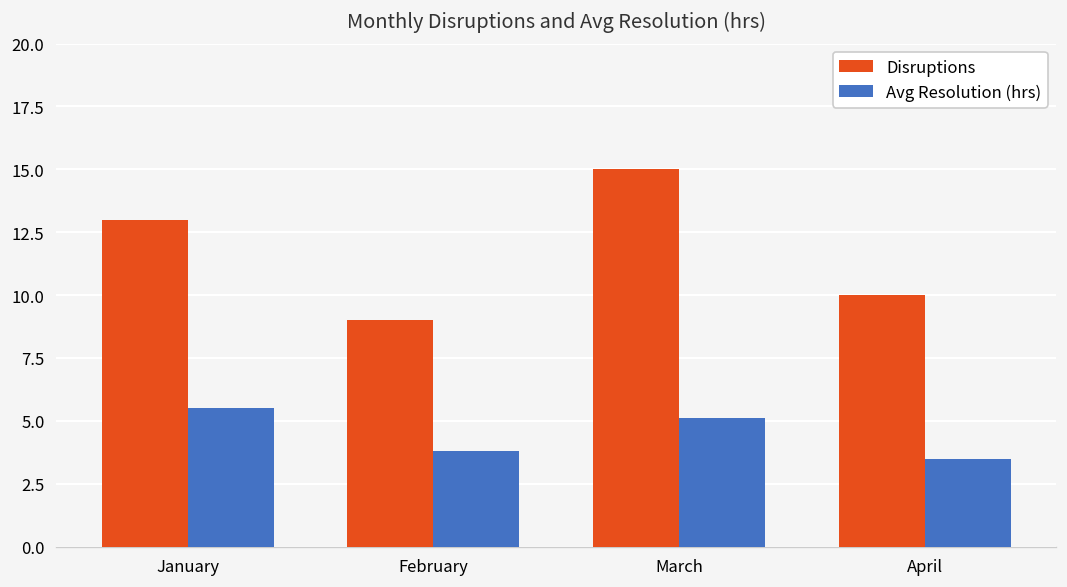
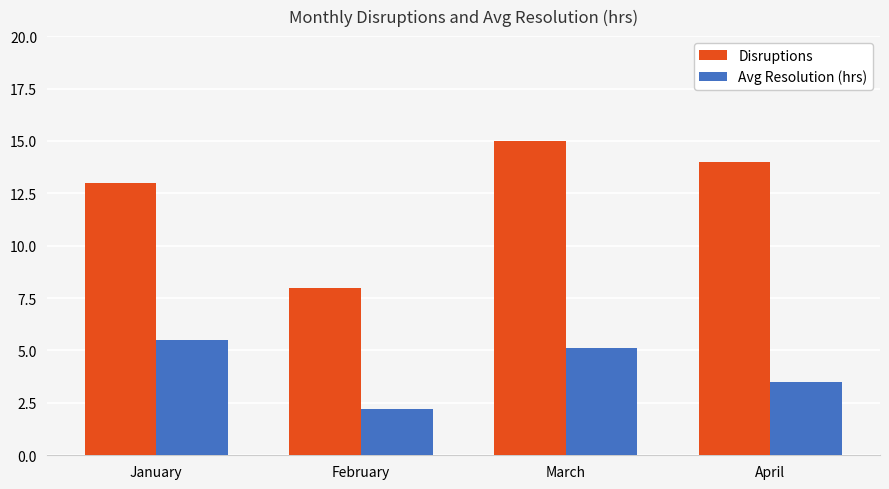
  {
    "Disruptions": {
      "January": 13,
-     "February": 9,
+     "February": 8,
      "March": 15,
-     "April": 10
+     "April": 14
    },
    "Avg Resolution (hrs)": {
      "January": 5.5,
-     "February": 3.8,
+     "February": 2.2,
      "March": 5.1,
      "April": 3.5
    }
  }
